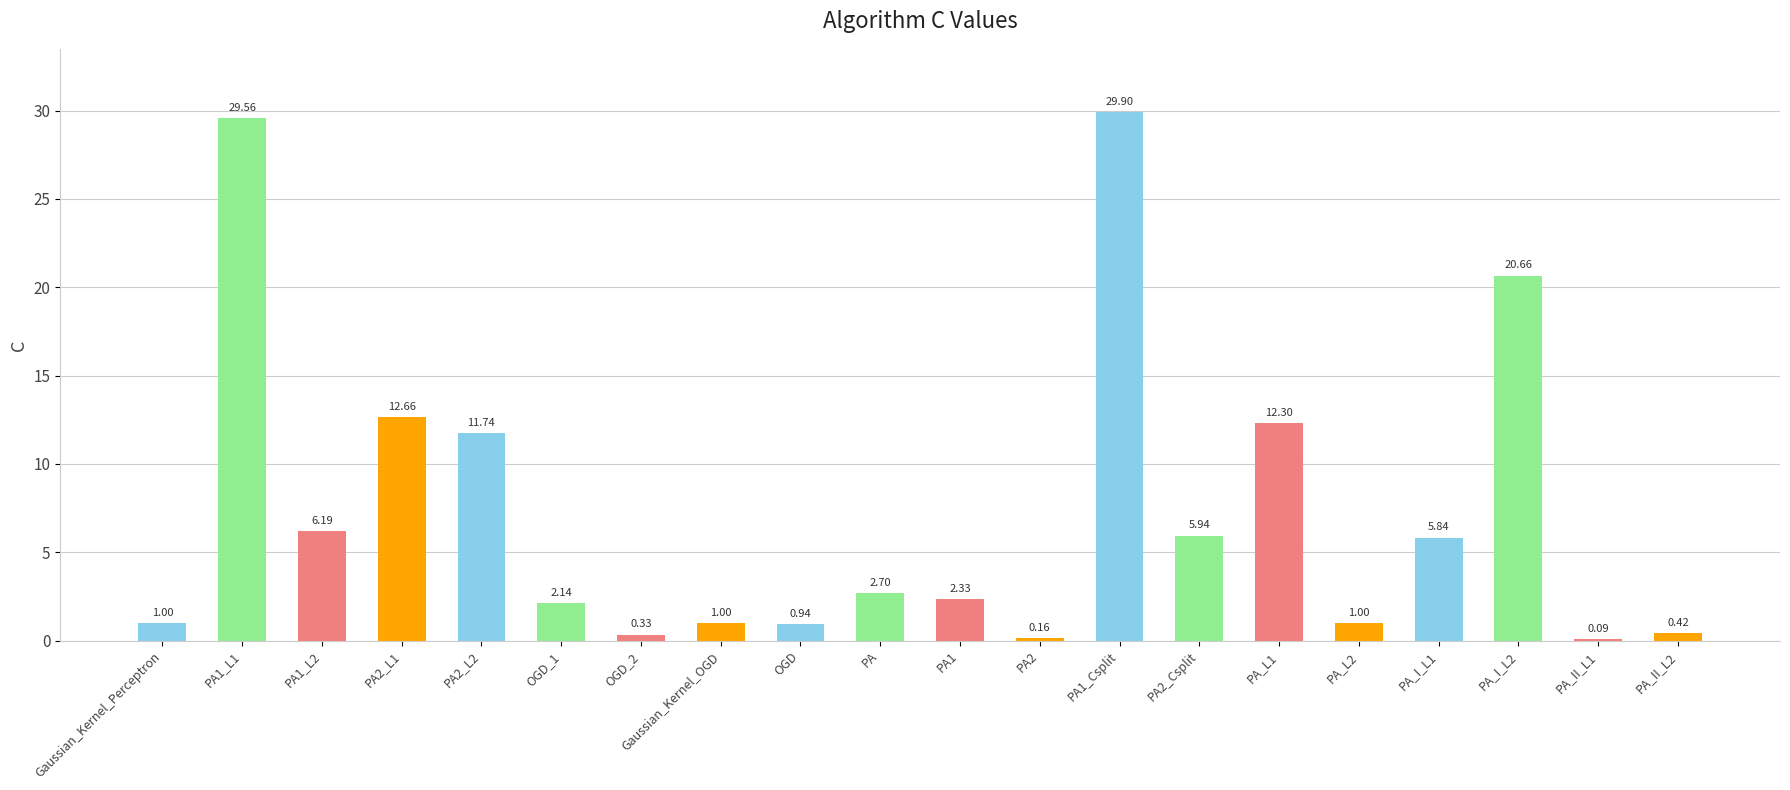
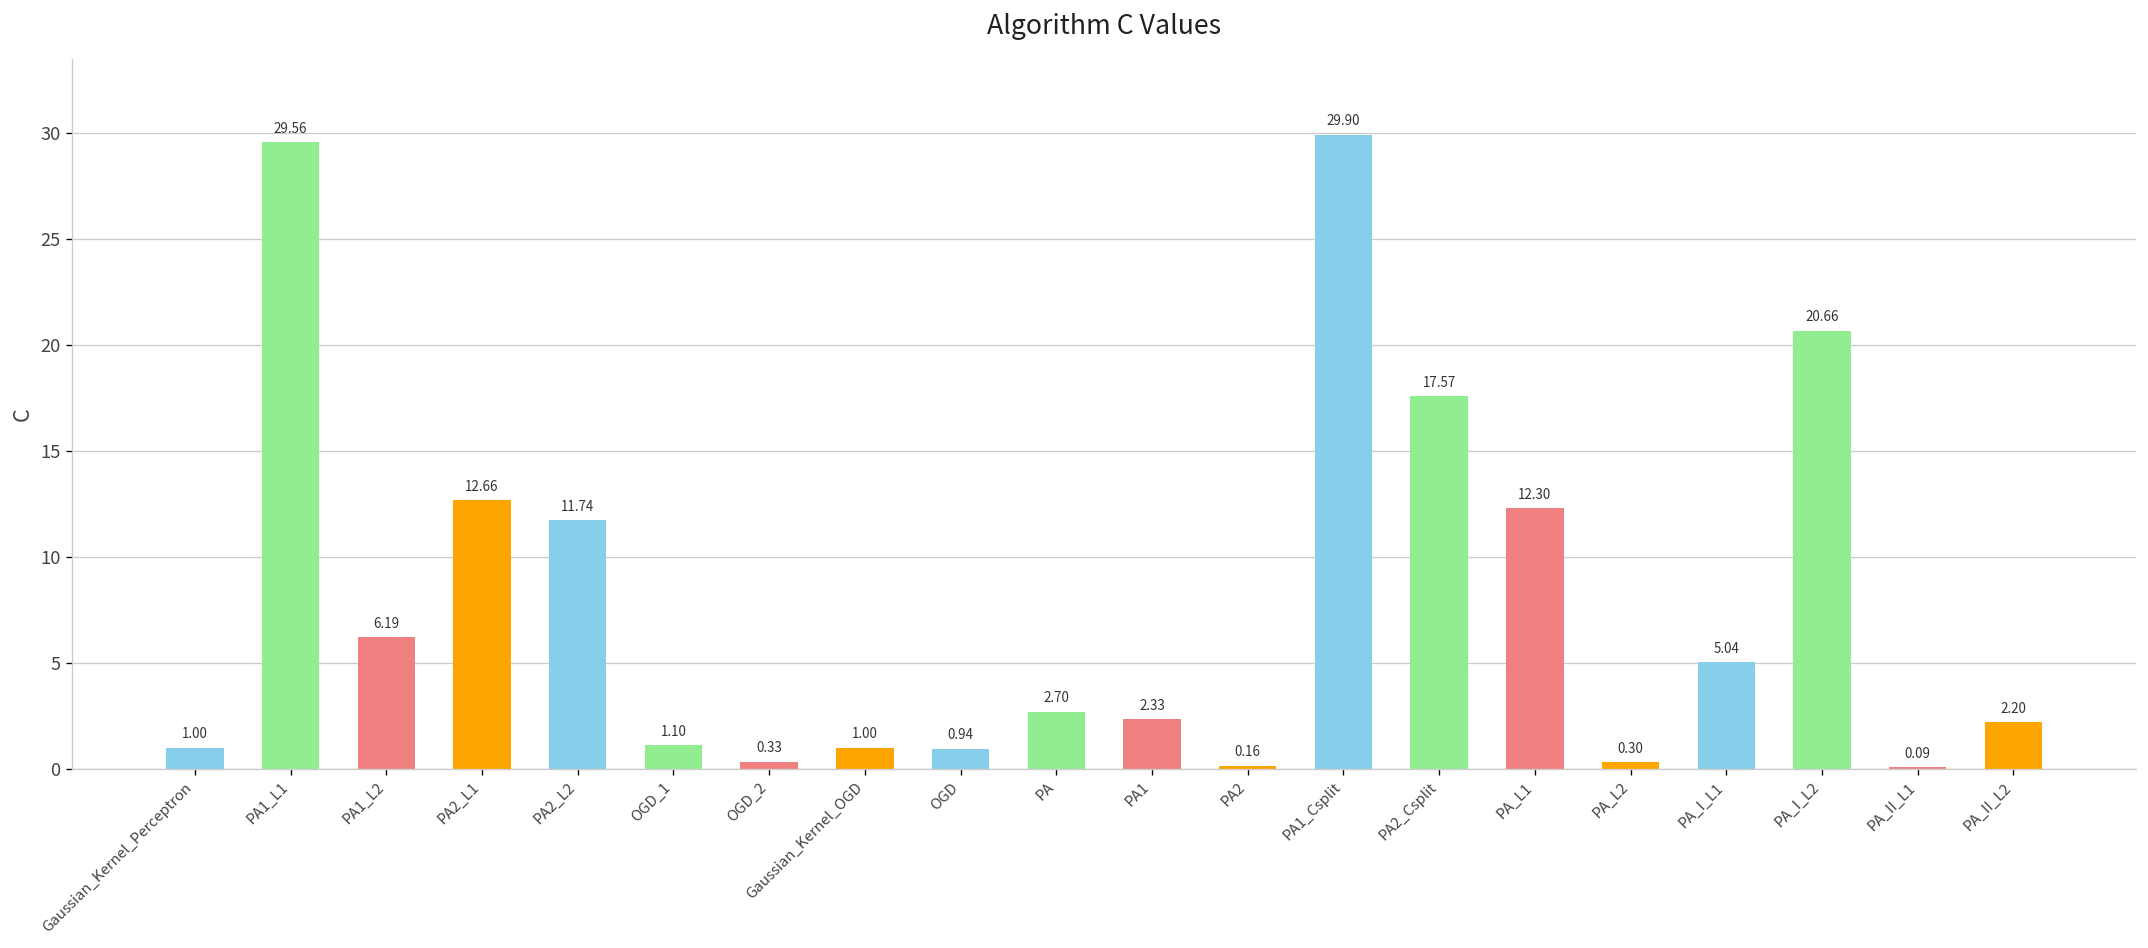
  {
    "Gaussian_Kernel_Perceptron": 1.00,
    "PA1_L1": 29.56,
    "PA1_L2": 6.19,
    "PA2_L1": 12.66,
    "PA2_L2": 11.74,
-   "OGD_1": 2.14,
+   "OGD_1": 1.10,
    "OGD_2": 0.33,
    "Gaussian_Kernel_OGD": 1.00,
    "OGD": 0.94,
    "PA": 2.70,
    "PA1": 2.33,
    "PA2": 0.16,
    "PA1_Csplit": 29.90,
-   "PA2_Csplit": 5.94,
+   "PA2_Csplit": 17.57,
    "PA_L1": 12.30,
-   "PA_L2": 1.00,
-   "PA_I_L1": 5.84,
+   "PA_L2": 0.30,
+   "PA_I_L1": 5.04,
    "PA_I_L2": 20.66,
    "PA_II_L1": 0.09,
-   "PA_II_L2": 0.42
+   "PA_II_L2": 2.20
  }
